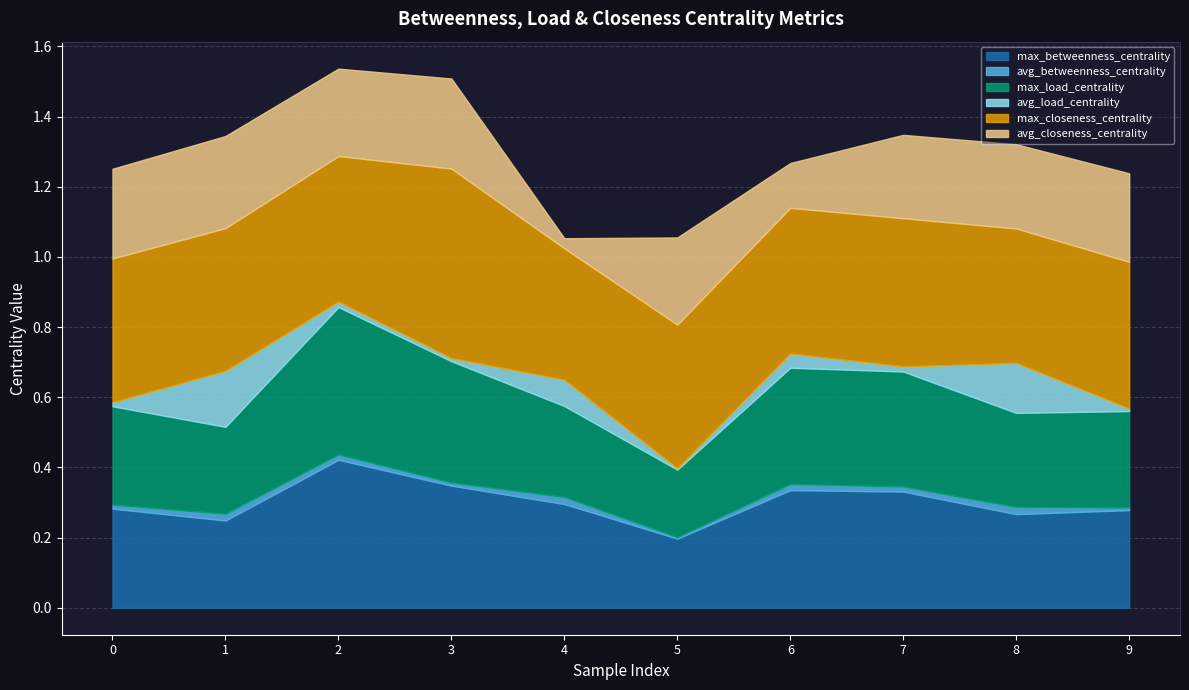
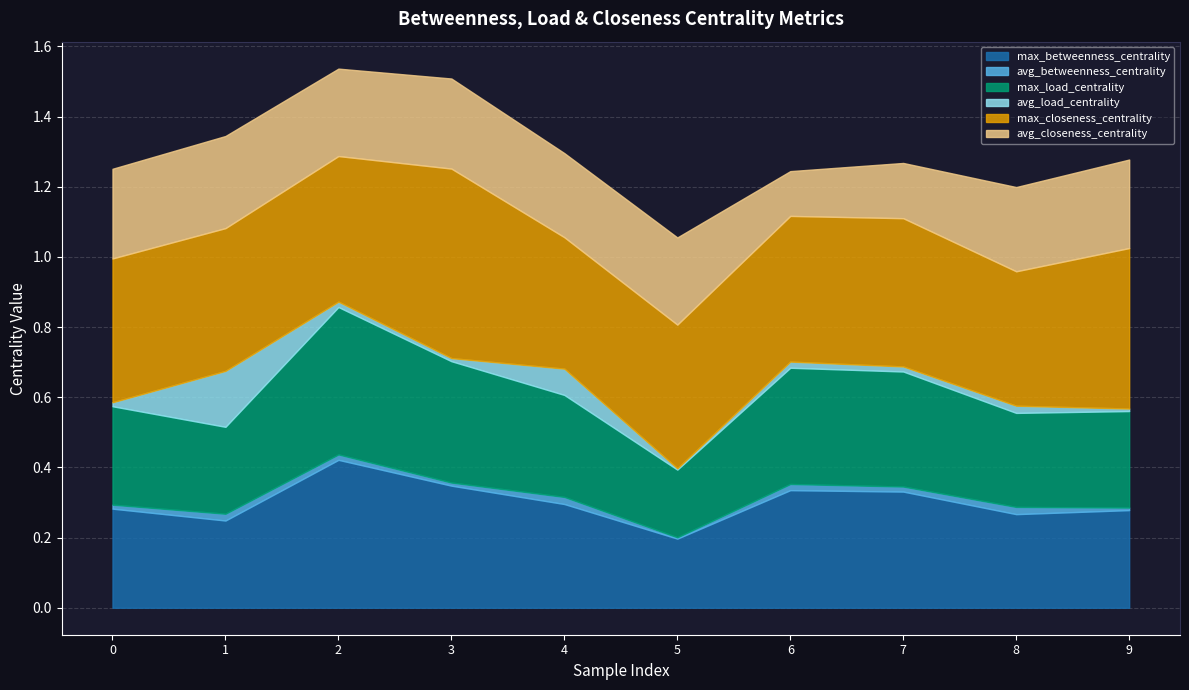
  {
    "max_betweenness_centrality": {
      "0": 0.28,
      "1": 0.25,
      "2": 0.42,
      "3": 0.35,
      "4": 0.30,
      "6": 0.34,
      "7": 0.33,
      "8": 0.27
    },
    "avg_betweenness_centrality": {
      "0": 0.01,
      "1": 0.02,
      "2": 0.02,
      "3": 0.01,
      "4": 0.02,
      "6": 0.02,
      "7": 0.01,
      "8": 0.02
    },
    "max_load_centrality": {
      "0": 0.28,
      "1": 0.25,
      "2": 0.42,
      "3": 0.35,
-     "4": 0.26,
+     "4": 0.29,
      "6": 0.33,
      "7": 0.33,
      "8": 0.27,
      "9": 0.28
    },
    "avg_load_centrality": {
      "0": 0.01,
      "1": 0.16,
      "2": 0.02,
      "3": 0.01,
      "4": 0.07,
-     "6": 0.04,
+     "6": 0.02,
      "7": 0.01,
-     "8": 0.14,
+     "8": 0.02,
      "9": 0.01
    },
    "max_closeness_centrality": {
      "0": 0.41,
      "1": 0.41,
      "2": 0.41,
      "3": 0.54,
      "4": 0.37,
      "5": 0.41,
      "6": 0.42,
      "7": 0.42,
      "8": 0.38,
-     "9": 0.42
+     "9": 0.46
    },
    "avg_closeness_centrality": {
      "0": 0.26,
      "1": 0.26,
      "2": 0.25,
      "3": 0.26,
-     "4": 0.03,
+     "4": 0.24,
      "5": 0.25,
      "6": 0.13,
-     "7": 0.24,
+     "7": 0.16,
      "8": 0.24,
      "9": 0.25
    }
  }
